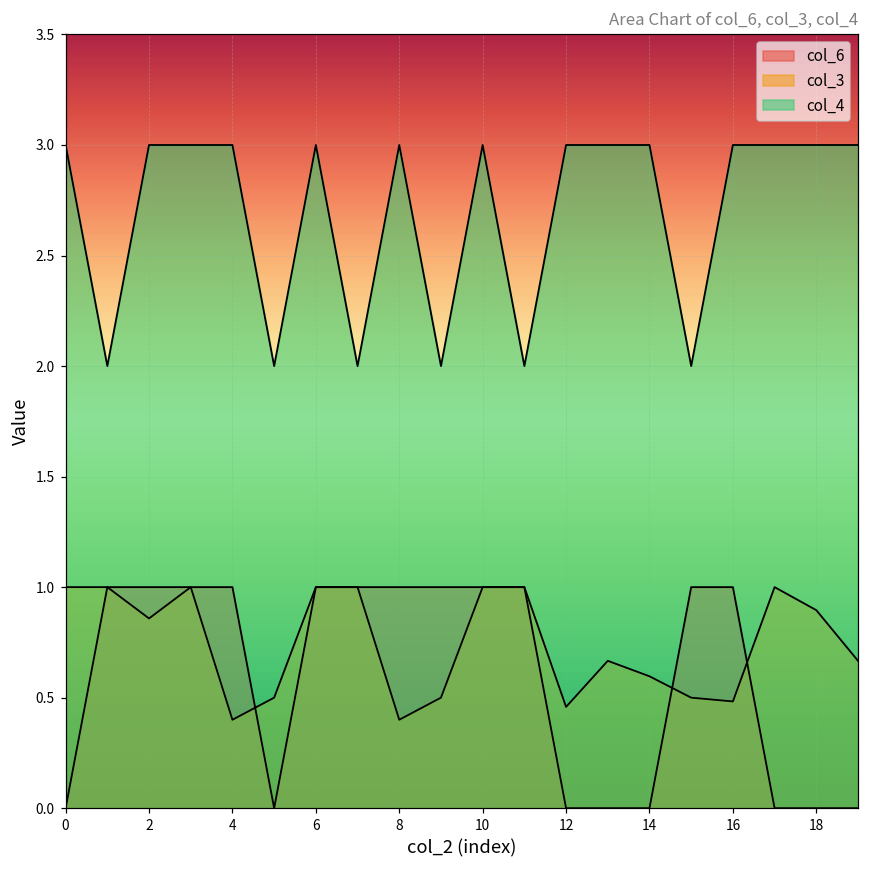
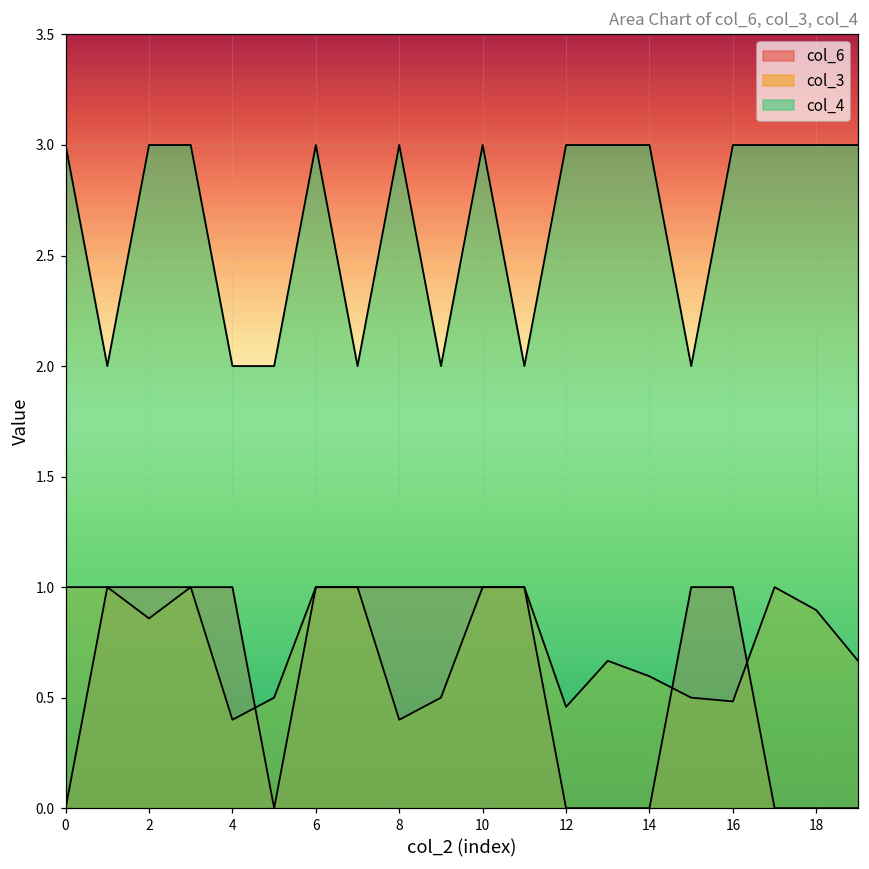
  {
    "col_6": {
      "0": 0,
      "2": 1,
      "4": 1,
      "8": 1,
      "12": 0,
      "14": 0,
      "16": 1,
      "18": 0
    },
    "col_3": {
      "0": 1,
      "2": 0.86,
      "4": 0.40,
      "8": 0.40,
      "12": 0.46,
      "14": 0.60,
      "16": 0.48,
      "18": 0.90
    },
    "col_4": {
      "0": 3,
      "2": 3,
-     "4": 3,
+     "4": 2,
      "6": 3,
      "8": 3,
      "10": 3,
      "12": 3,
      "14": 3,
      "16": 3,
      "18": 3
    }
  }
